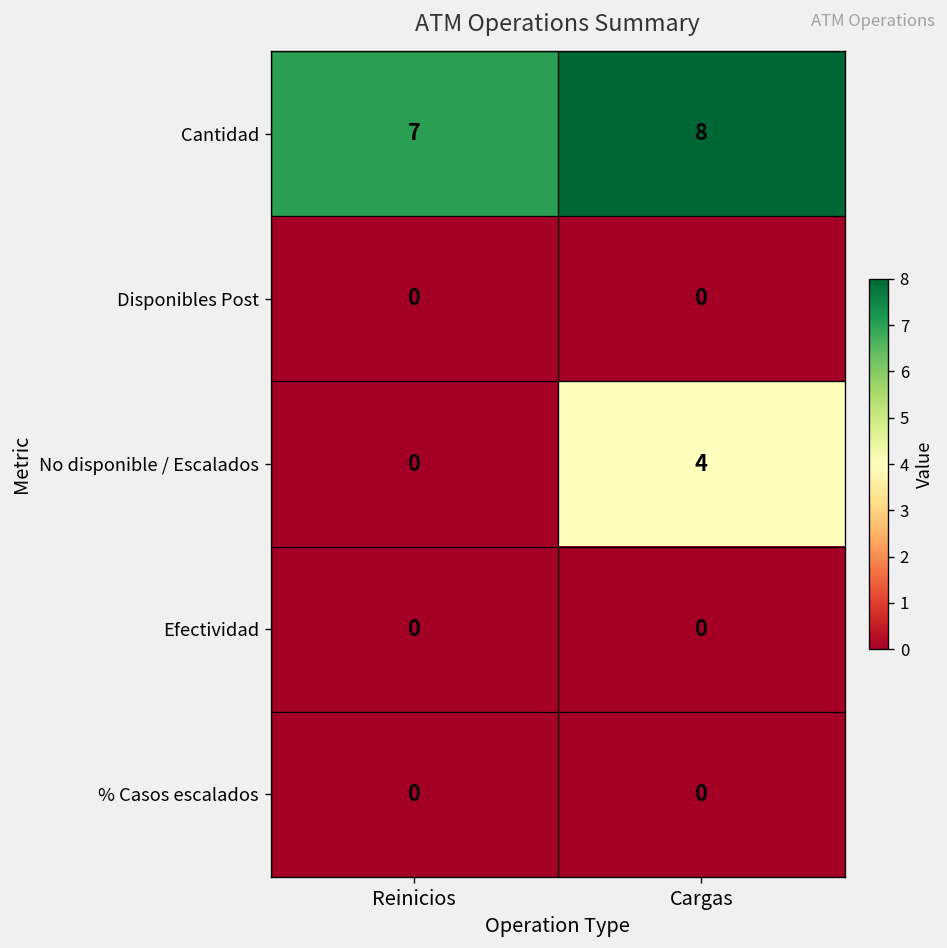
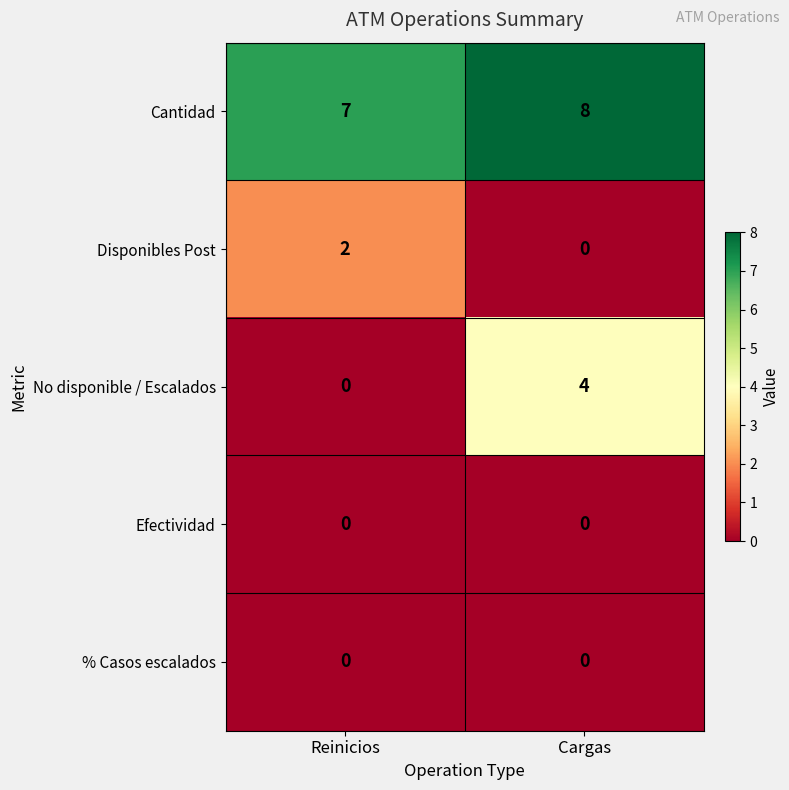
  {
    "Cantidad": {
      "Reinicios": 7,
      "Cargas": 8
    },
    "Disponibles Post": {
-     "Reinicios": 0,
+     "Reinicios": 2,
      "Cargas": 0
    },
    "No disponible / Escalados": {
      "Reinicios": 0,
      "Cargas": 4
    },
    "Efectividad": {
      "Reinicios": 0,
      "Cargas": 0
    },
    "% Casos escalados": {
      "Reinicios": 0,
      "Cargas": 0
    }
  }
